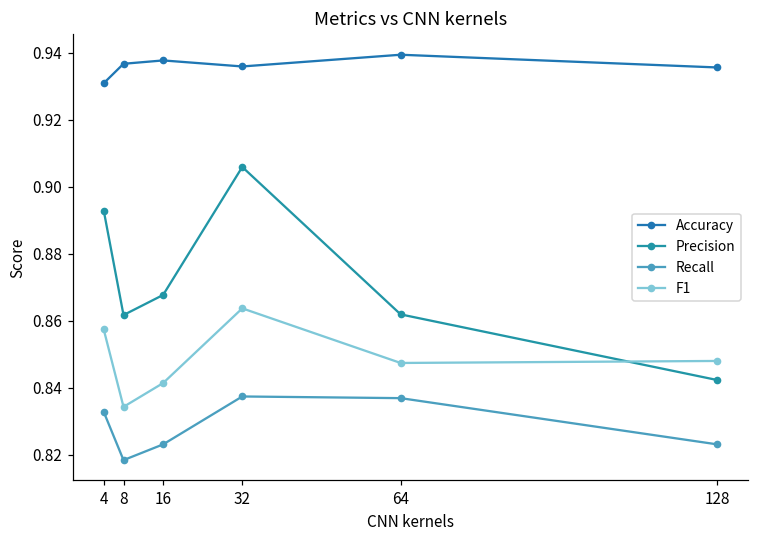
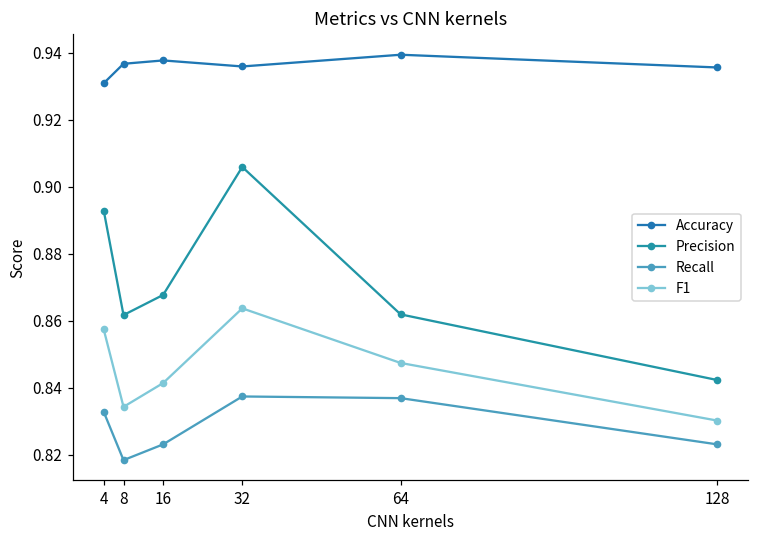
  {
    "F1": {
      "4": 0.857,
      "8": 0.834,
      "16": 0.841,
      "32": 0.864,
      "64": 0.847,
-     "128": 0.848
+     "128": 0.830
    }
  }
